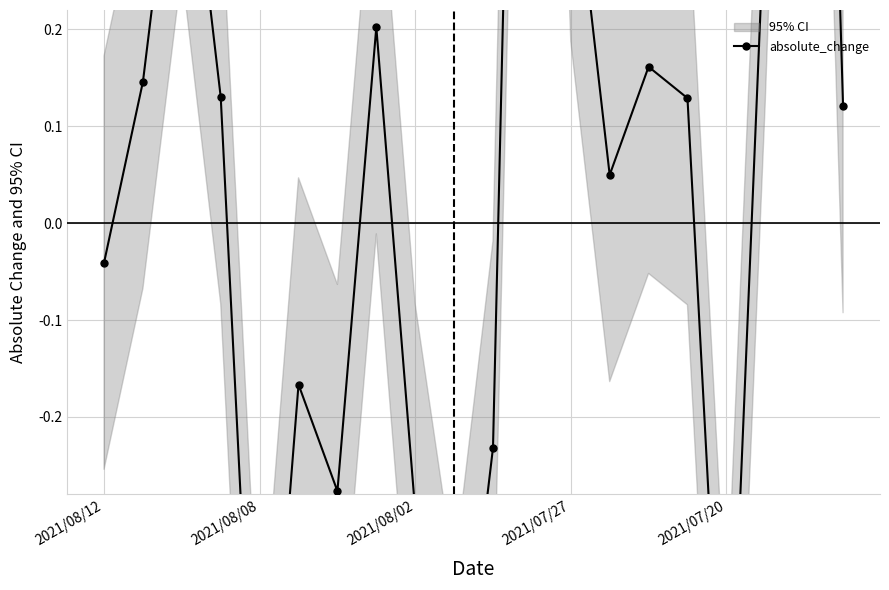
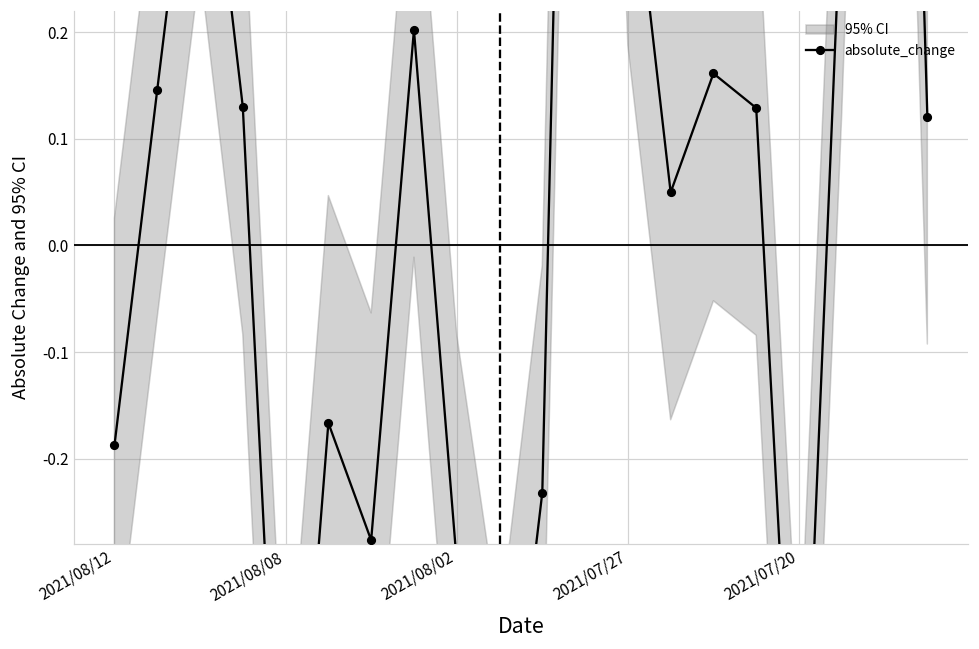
  {
    "absolute_change": {
-     "2021/08/12": -0.04
+     "2021/08/12": -0.19
    }
  }
